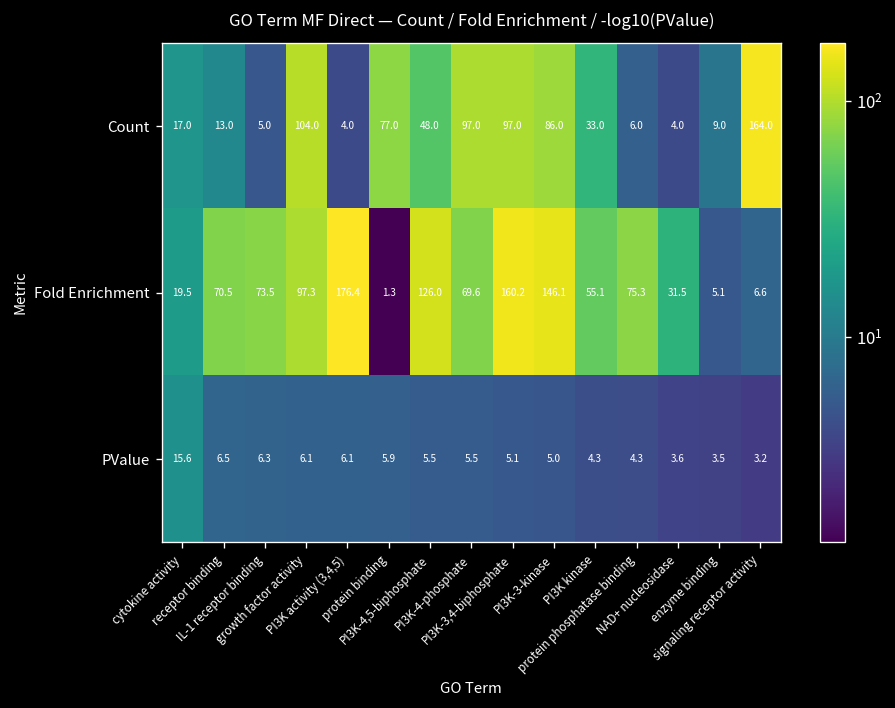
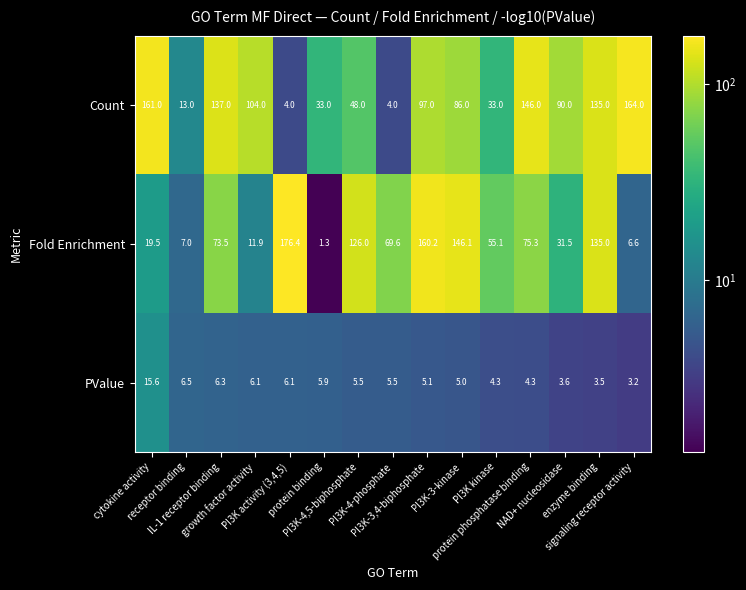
  {
    "Count": {
-     "cytokine activity": 17.0,
+     "cytokine activity": 161.0,
      "receptor binding": 13.0,
-     "IL-1 receptor binding": 5.0,
+     "IL-1 receptor binding": 137.0,
      "growth factor activity": 104.0,
      "PI3K activity (3,4,5)": 4.0,
-     "protein binding": 77.0,
+     "protein binding": 33.0,
      "PI3K-4,5-biphosphate": 48.0,
-     "PI3K-4-phosphate": 97.0,
+     "PI3K-4-phosphate": 4.0,
      "PI3K-3,4-biphosphate": 97.0,
      "PI3K-3-kinase": 86.0,
      "PI3K kinase": 33.0,
-     "protein phosphatase binding": 6.0,
-     "NAD+ nucleosidase": 4.0,
-     "enzyme binding": 9.0,
+     "protein phosphatase binding": 146.0,
+     "NAD+ nucleosidase": 90.0,
+     "enzyme binding": 135.0,
      "signaling receptor activity": 164.0
    },
    "Fold Enrichment": {
      "cytokine activity": 19.5,
-     "receptor binding": 70.5,
+     "receptor binding": 7.0,
      "IL-1 receptor binding": 73.5,
-     "growth factor activity": 97.3,
+     "growth factor activity": 11.9,
      "PI3K activity (3,4,5)": 176.4,
      "protein binding": 1.3,
      "PI3K-4,5-biphosphate": 126.0,
      "PI3K-4-phosphate": 69.6,
      "PI3K-3,4-biphosphate": 160.2,
      "PI3K-3-kinase": 146.1,
      "PI3K kinase": 55.1,
      "protein phosphatase binding": 75.3,
      "NAD+ nucleosidase": 31.5,
-     "enzyme binding": 5.1,
+     "enzyme binding": 135.0,
      "signaling receptor activity": 6.6
    },
    "PValue": {
      "cytokine activity": 15.6,
      "receptor binding": 6.5,
      "IL-1 receptor binding": 6.3,
      "growth factor activity": 6.1,
      "PI3K activity (3,4,5)": 6.1,
      "protein binding": 5.9,
      "PI3K-4,5-biphosphate": 5.5,
      "PI3K-4-phosphate": 5.5,
      "PI3K-3,4-biphosphate": 5.1,
      "PI3K-3-kinase": 5.0,
      "PI3K kinase": 4.3,
      "protein phosphatase binding": 4.3,
      "NAD+ nucleosidase": 3.6,
      "enzyme binding": 3.5,
      "signaling receptor activity": 3.2
    }
  }
